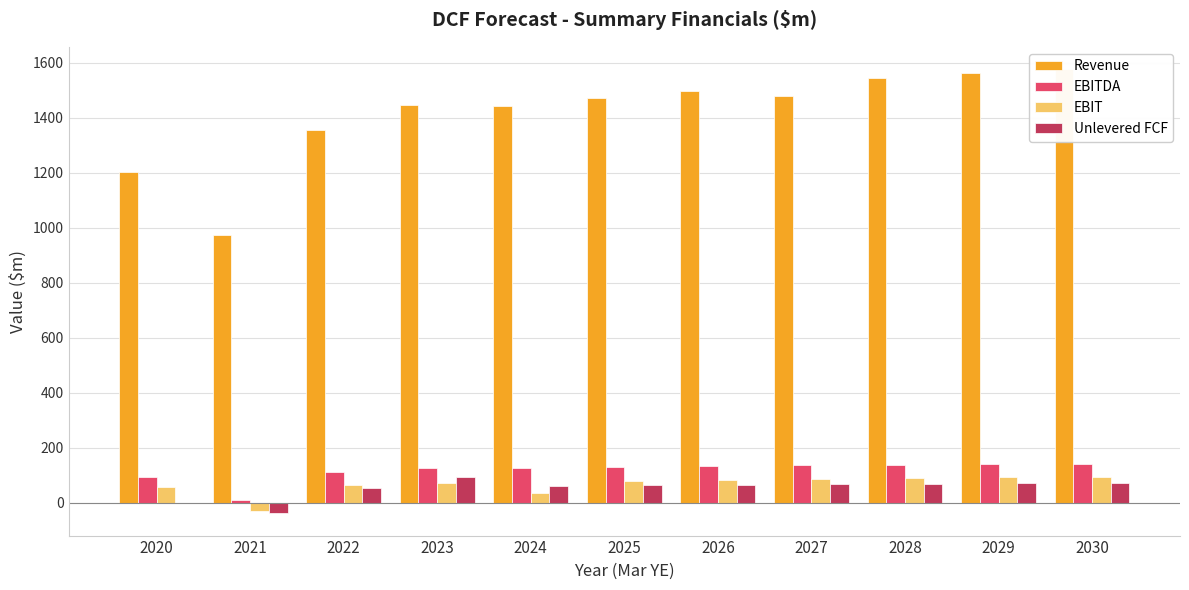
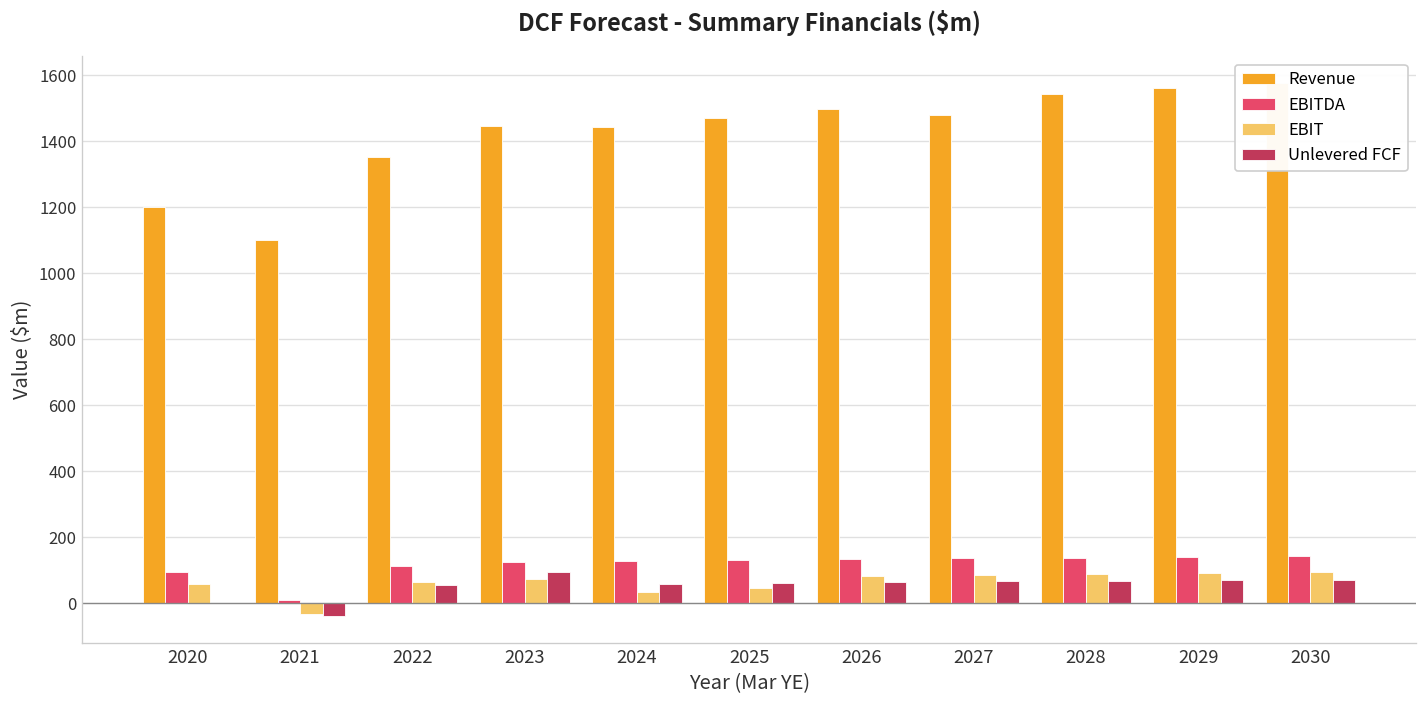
  {
    "Revenue": {
      "2020": 1200,
-     "2021": 970,
+     "2021": 1100,
      "2022": 1350,
      "2023": 1450,
      "2024": 1440,
      "2025": 1470,
      "2026": 1500,
      "2027": 1480,
      "2028": 1540,
      "2029": 1560
    },
    "EBIT": {
      "2020": 60,
      "2021": -30,
      "2022": 60,
      "2023": 70,
      "2024": 30,
-     "2025": 80,
+     "2025": 50,
      "2026": 80,
      "2027": 80,
      "2028": 90,
      "2029": 90,
      "2030": 90
    }
  }
